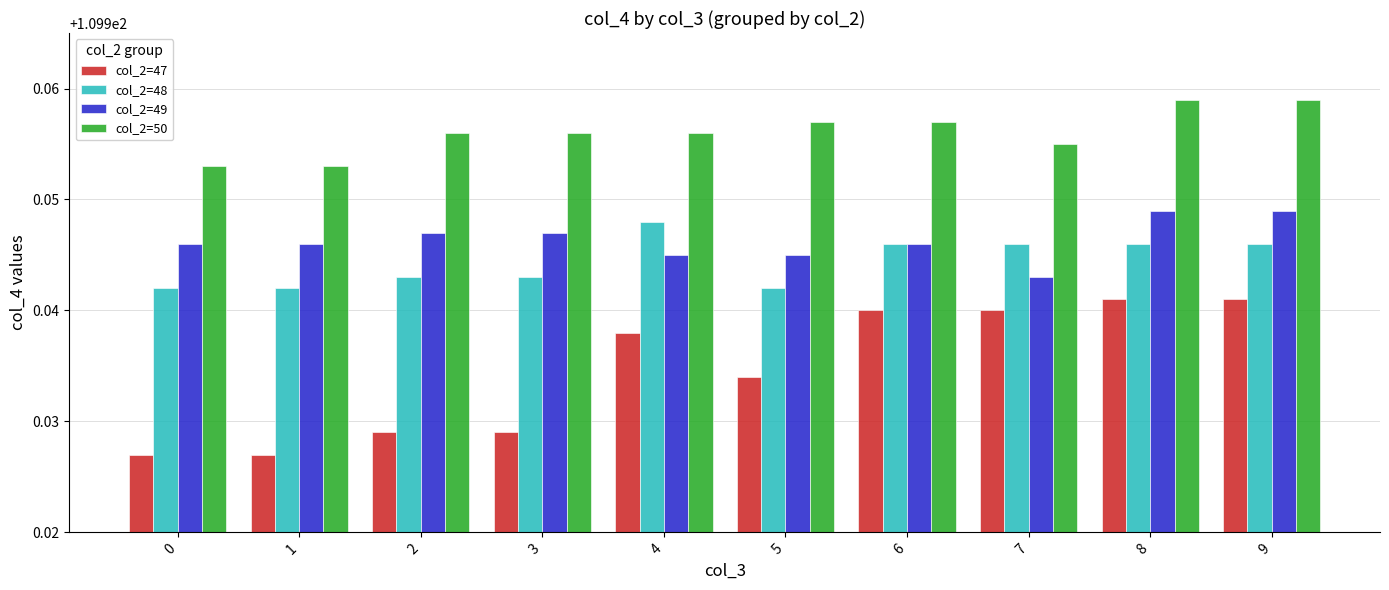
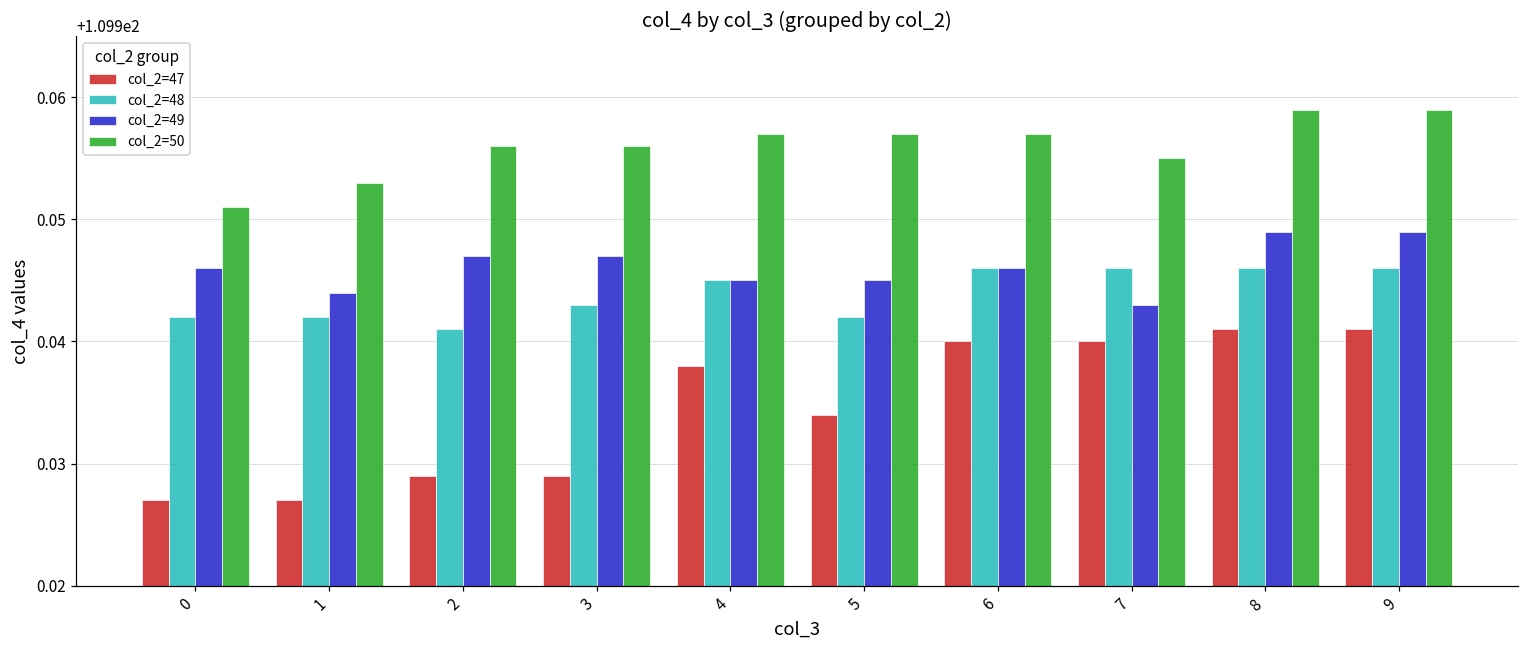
  {
    "col_2=47": {
      "0": 109.927,
      "1": 109.927,
      "2": 109.929,
      "3": 109.929,
      "4": 109.938,
      "5": 109.934,
      "6": 109.940,
      "7": 109.940,
      "8": 109.941,
      "9": 109.941
    },
    "col_2=48": {
      "0": 109.942,
      "1": 109.942,
-     "2": 109.943,
+     "2": 109.941,
      "3": 109.943,
-     "4": 109.948,
+     "4": 109.945,
      "5": 109.942,
      "6": 109.946,
      "7": 109.946,
      "8": 109.946,
      "9": 109.946
    },
    "col_2=49": {
      "0": 109.946,
-     "1": 109.946,
+     "1": 109.944,
      "2": 109.947,
      "3": 109.947,
      "4": 109.945,
      "5": 109.945,
      "6": 109.946,
      "7": 109.943,
      "8": 109.949,
      "9": 109.949
    },
    "col_2=50": {
-     "0": 109.953,
+     "0": 109.951,
      "1": 109.953,
      "2": 109.956,
      "3": 109.956,
-     "4": 109.956,
+     "4": 109.957,
      "5": 109.957,
      "6": 109.957,
      "7": 109.955,
      "8": 109.959,
      "9": 109.959
    }
  }
